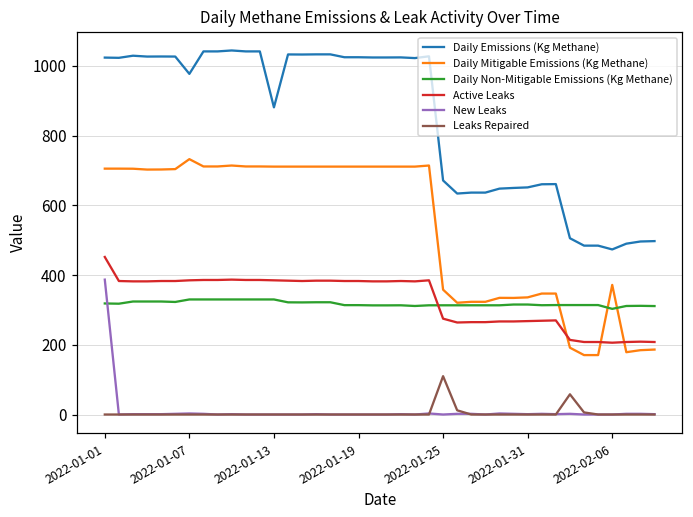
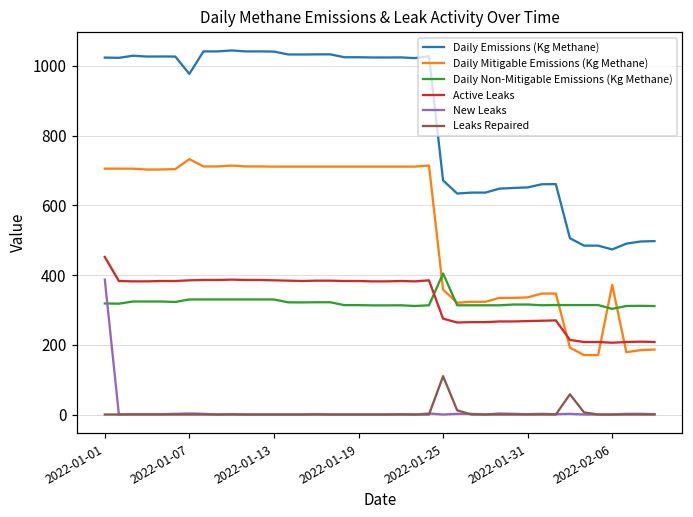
  {
    "Daily Emissions (Kg Methane)": {
      "2022-01-01": 1020,
      "2022-01-07": 980,
-     "2022-01-13": 880,
+     "2022-01-13": 1040,
      "2022-01-19": 1030,
      "2022-01-25": 670,
      "2022-01-31": 650,
      "2022-02-06": 470
    },
    "Daily Mitigable Emissions (Kg Methane)": {
      "2022-01-01": 710,
      "2022-01-07": 730,
      "2022-01-13": 710,
      "2022-01-19": 710,
      "2022-01-25": 360,
      "2022-01-31": 340,
      "2022-02-06": 370
    },
    "Daily Non-Mitigable Emissions (Kg Methane)": {
      "2022-01-01": 320,
      "2022-01-07": 330,
      "2022-01-13": 330,
      "2022-01-19": 310,
-     "2022-01-25": 310,
+     "2022-01-25": 400,
      "2022-01-31": 320,
      "2022-02-06": 300
    },
    "Active Leaks": {
      "2022-01-01": 450,
      "2022-01-07": 390,
      "2022-01-13": 390,
      "2022-01-19": 380,
      "2022-01-25": 280,
      "2022-01-31": 270,
      "2022-02-06": 210
    },
    "New Leaks": {
      "2022-01-01": 390,
      "2022-01-25": 0
    },
    "Leaks Repaired": {
      "2022-01-01": 0,
      "2022-01-25": 110
    }
  }
